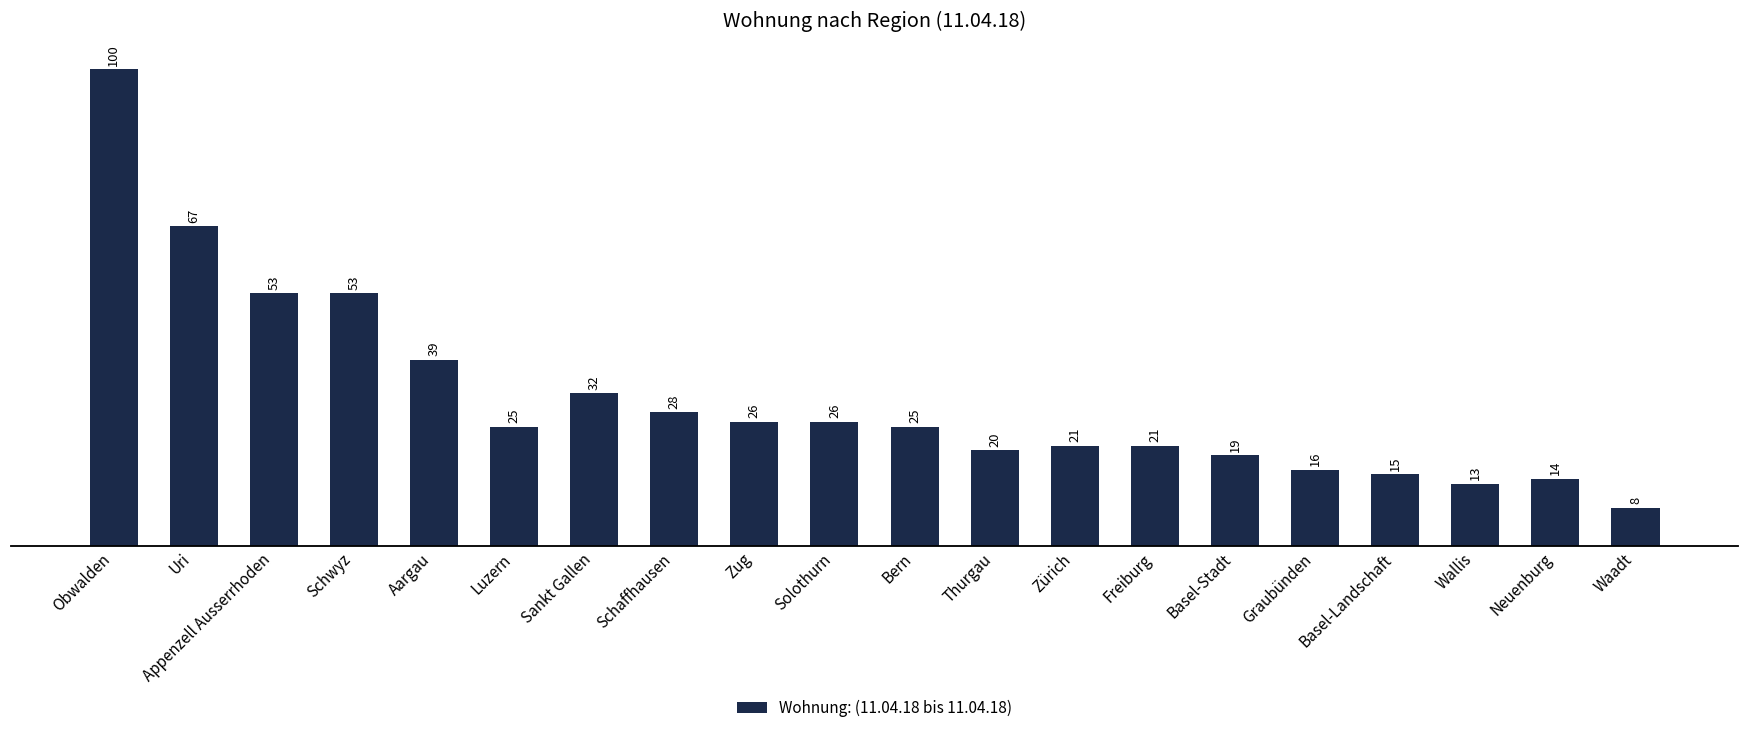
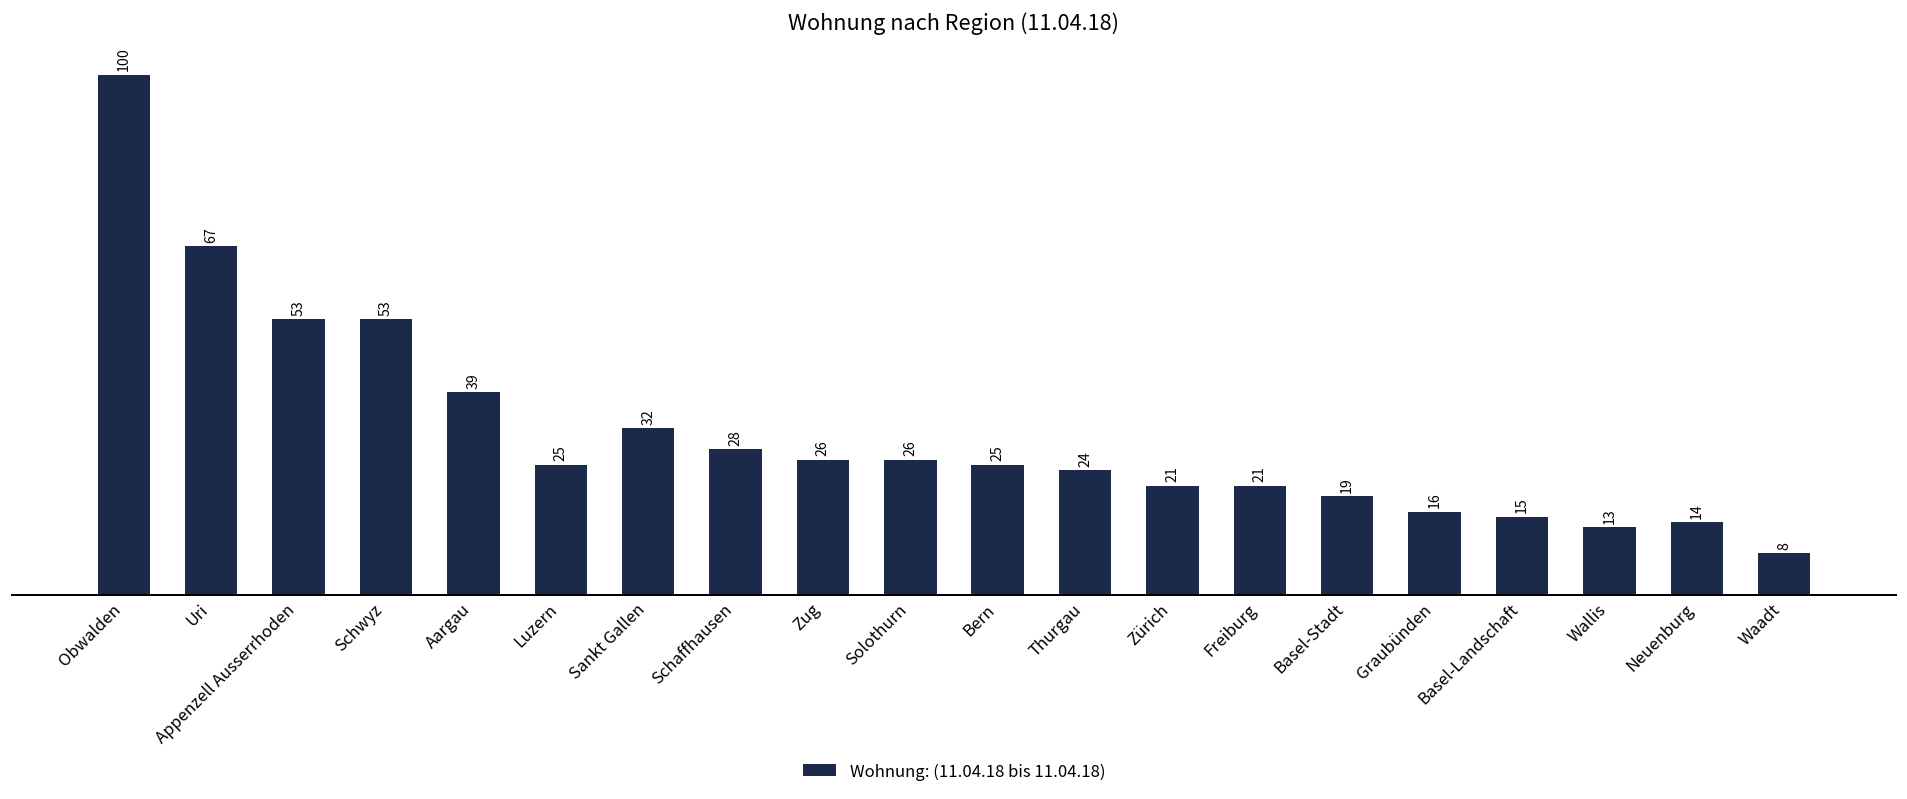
  {
    "Obwalden": 100,
    "Uri": 67,
    "Appenzell Ausserrhoden": 53,
    "Schwyz": 53,
    "Aargau": 39,
    "Luzern": 25,
    "Sankt Gallen": 32,
    "Schaffhausen": 28,
    "Zug": 26,
    "Solothurn": 26,
    "Bern": 25,
-   "Thurgau": 20,
+   "Thurgau": 24,
    "Zürich": 21,
    "Freiburg": 21,
    "Basel-Stadt": 19,
    "Graubünden": 16,
    "Basel-Landschaft": 15,
    "Wallis": 13,
    "Neuenburg": 14,
    "Waadt": 8
  }
